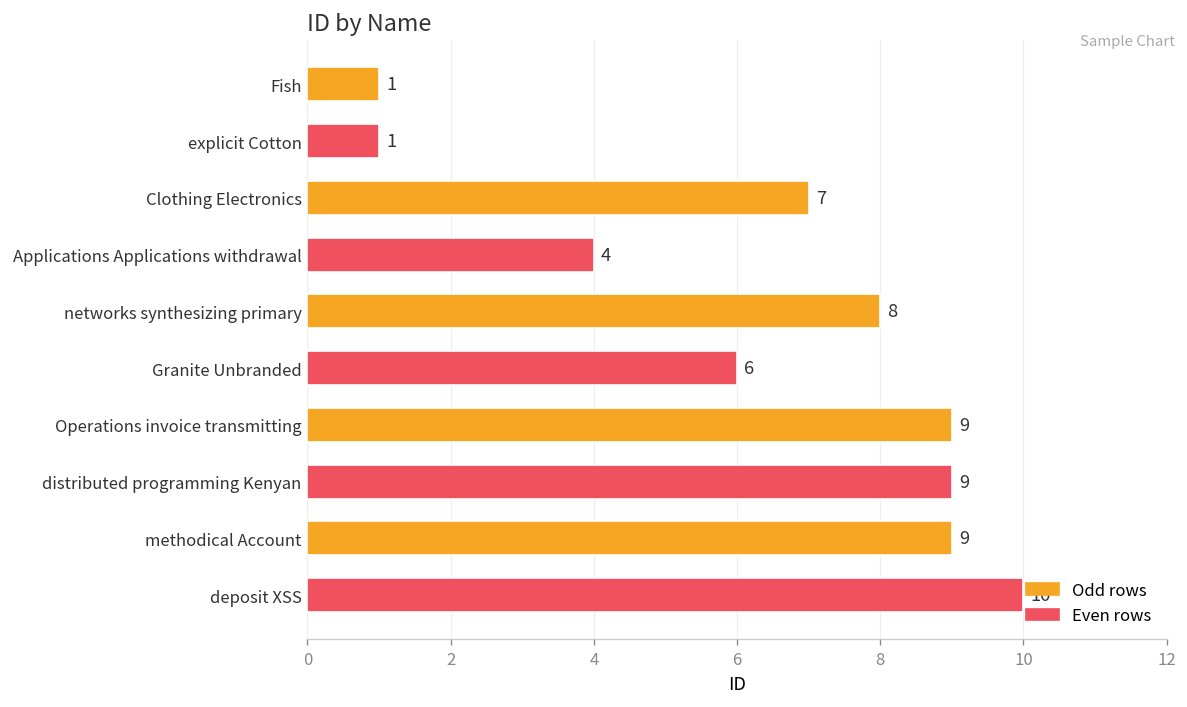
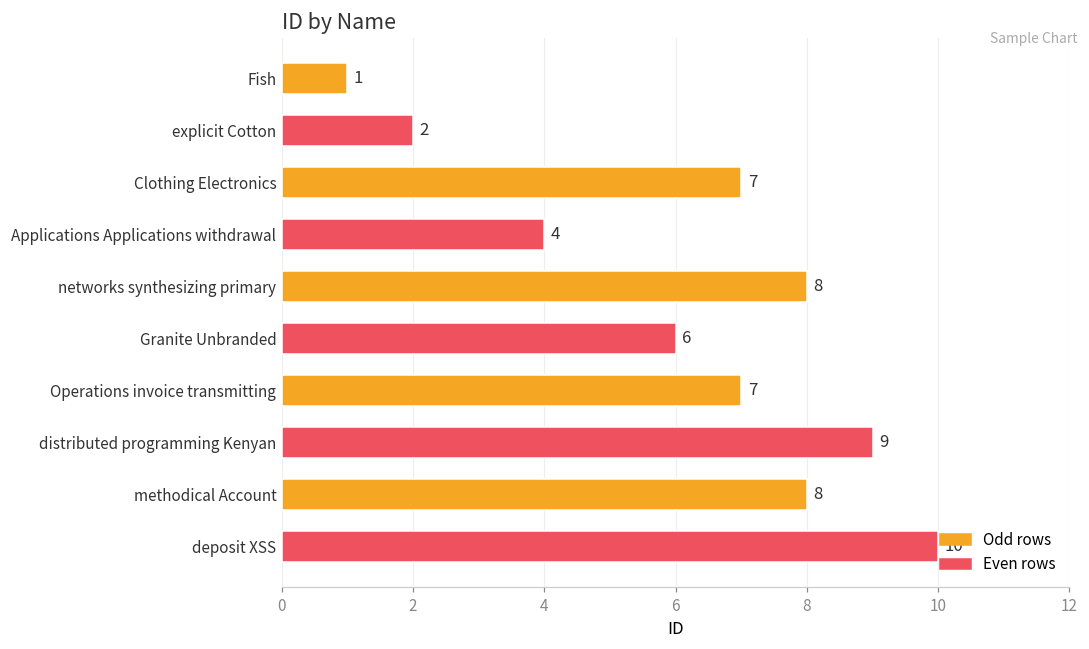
  {
    "Fish": 1,
-   "explicit Cotton": 1,
+   "explicit Cotton": 2,
    "Clothing Electronics": 7,
    "Applications Applications withdrawal": 4,
    "networks synthesizing primary": 8,
    "Granite Unbranded": 6,
-   "Operations invoice transmitting": 9,
+   "Operations invoice transmitting": 7,
    "distributed programming Kenyan": 9,
-   "methodical Account": 9,
+   "methodical Account": 8,
    "deposit XSS": 10
  }
